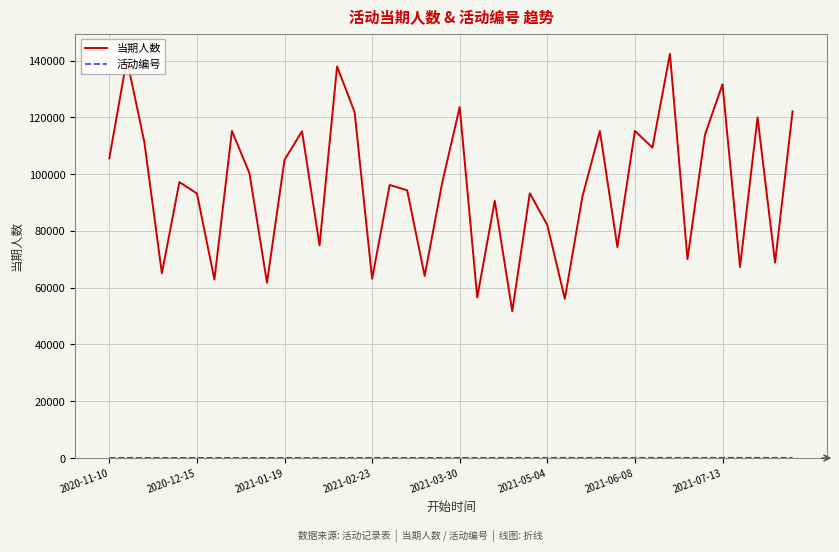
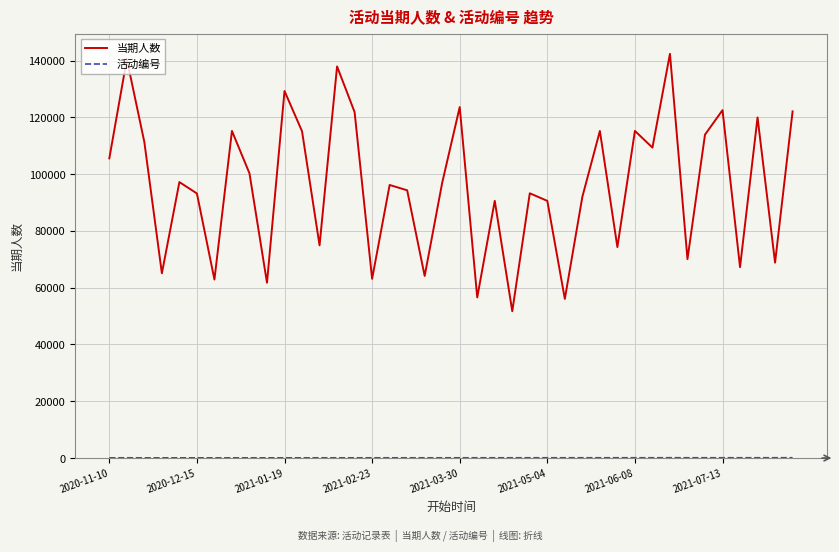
  {
    "当期人数": {
      "2020-11-10": 106000,
      "2020-12-15": 93000,
-     "2021-01-19": 105000,
+     "2021-01-19": 129000,
      "2021-02-23": 63000,
      "2021-03-30": 124000,
-     "2021-05-04": 82000,
+     "2021-05-04": 91000,
      "2021-06-08": 115000,
-     "2021-07-13": 132000
+     "2021-07-13": 123000
    },
    "活动编号": {
      "2020-11-10": 0,
      "2020-12-15": 0,
      "2021-01-19": 0,
      "2021-02-23": 0,
      "2021-03-30": 0,
      "2021-05-04": 0,
      "2021-06-08": 0,
      "2021-07-13": 0
    }
  }
